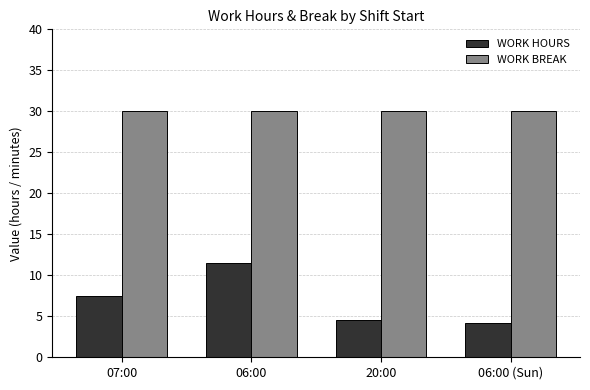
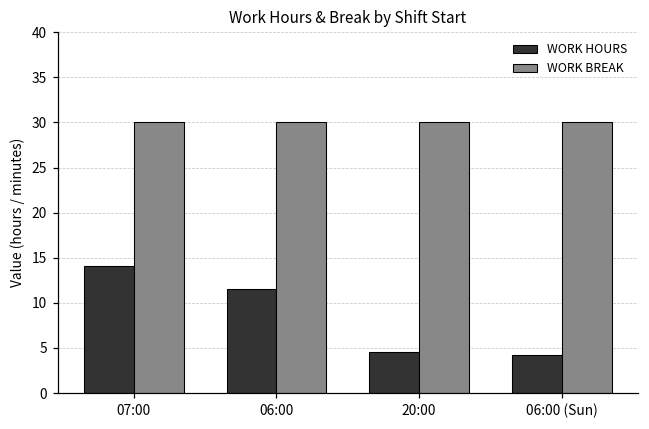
  {
    "WORK HOURS": {
-     "07:00": 8,
+     "07:00": 14,
      "06:00": 12,
      "20:00": 5,
      "06:00 (Sun)": 4
    },
    "WORK BREAK": {
      "07:00": 30,
      "06:00": 30,
      "20:00": 30,
      "06:00 (Sun)": 30
    }
  }
